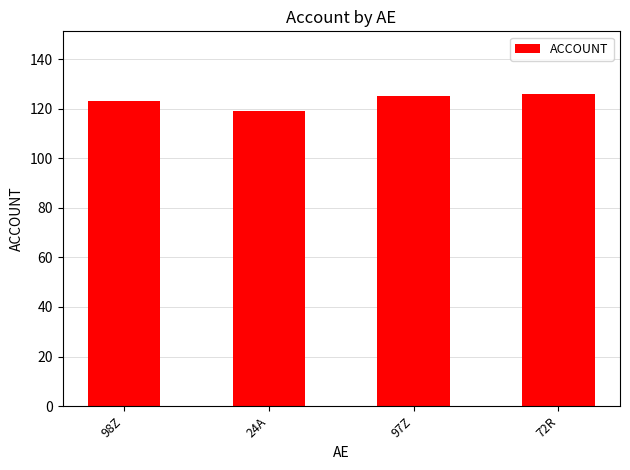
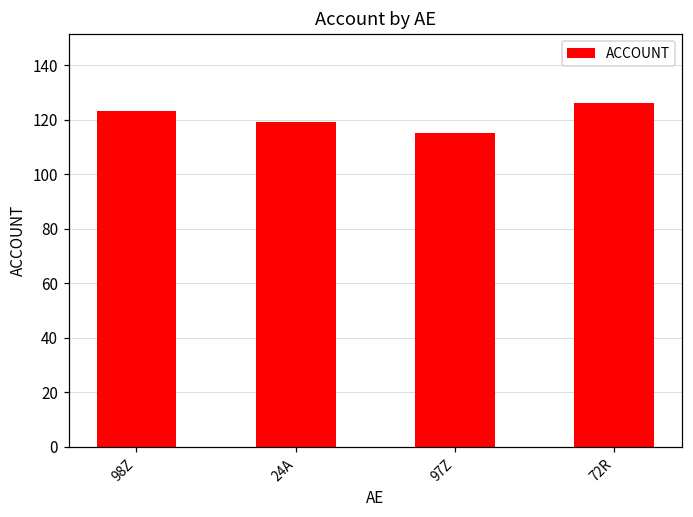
  {
    "98Z": 123,
    "24A": 119,
-   "97Z": 125,
+   "97Z": 115,
    "72R": 126
  }
